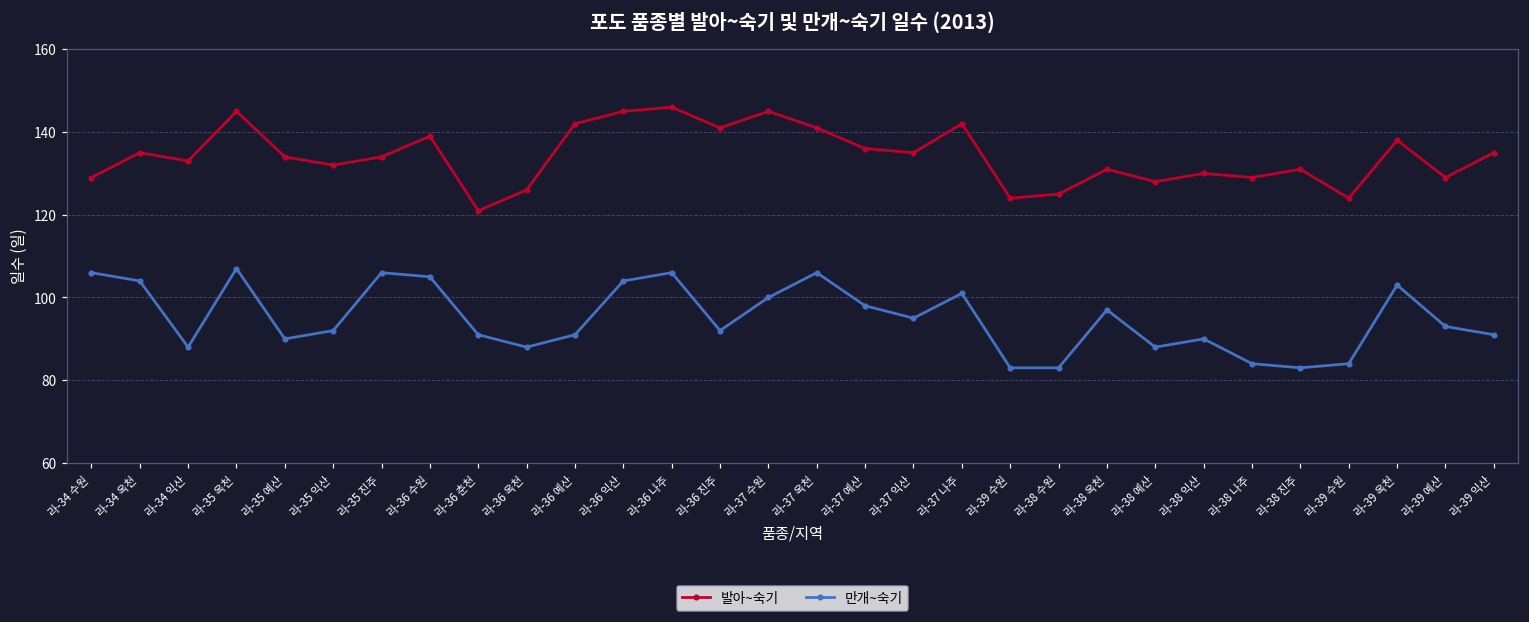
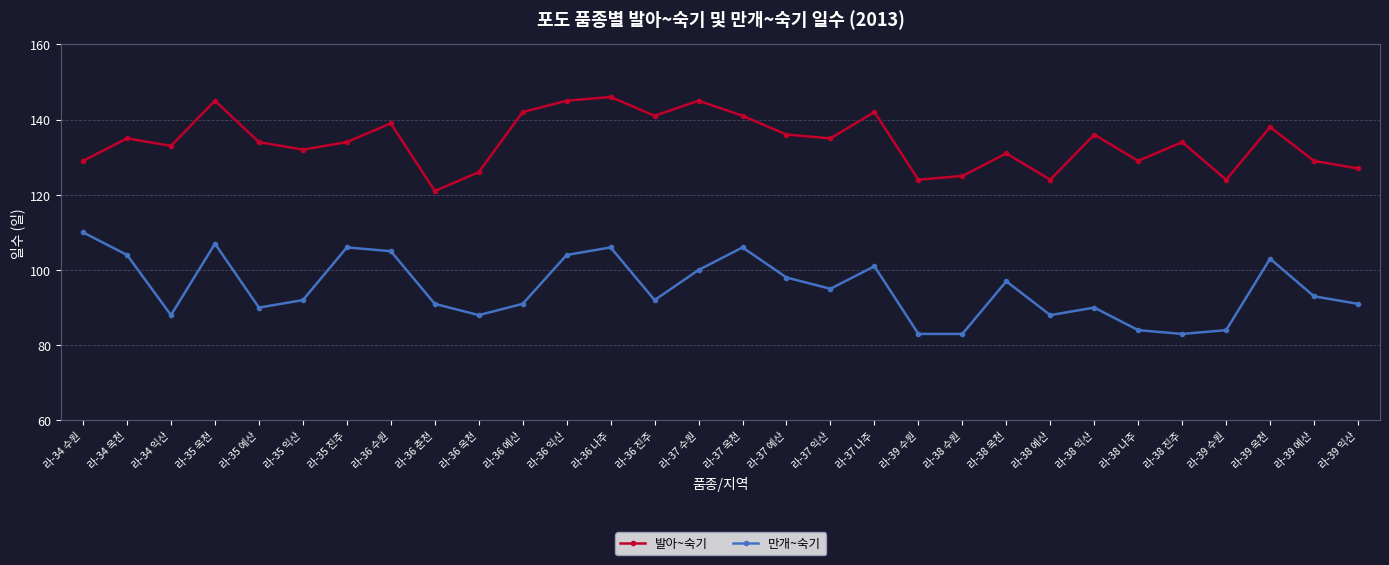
  {
    "발아~숙기": {
      "라-34 수원": 129,
      "라-34 옥천": 135,
      "라-34 익산": 133,
      "라-35 옥천": 145,
      "라-35 예산": 134,
      "라-35 익산": 132,
      "라-35 진주": 134,
      "라-36 수원": 139,
      "라-36 춘천": 121,
      "라-36 옥천": 126,
      "라-36 예산": 142,
      "라-36 익산": 145,
      "라-36 나주": 146,
      "라-36 진주": 141,
      "라-37 수원": 145,
      "라-37 옥천": 141,
      "라-37 예산": 136,
      "라-37 익산": 135,
      "라-37 나주": 142,
      "라-38 수원": 125,
      "라-38 옥천": 131,
-     "라-38 예산": 128,
-     "라-38 익산": 130,
+     "라-38 예산": 124,
+     "라-38 익산": 136,
      "라-38 나주": 129,
-     "라-38 진주": 131,
+     "라-38 진주": 134,
      "라-39 옥천": 138,
      "라-39 예산": 129,
-     "라-39 익산": 135
+     "라-39 익산": 127
    },
    "만개~숙기": {
-     "라-34 수원": 106,
+     "라-34 수원": 110,
      "라-34 옥천": 104,
      "라-34 익산": 88,
      "라-35 옥천": 107,
      "라-35 예산": 90,
      "라-35 익산": 92,
      "라-35 진주": 106,
      "라-36 수원": 105,
      "라-36 춘천": 91,
      "라-36 옥천": 88,
      "라-36 예산": 91,
      "라-36 익산": 104,
      "라-36 나주": 106,
      "라-36 진주": 92,
      "라-37 수원": 100,
      "라-37 옥천": 106,
      "라-37 예산": 98,
      "라-37 익산": 95,
      "라-37 나주": 101,
      "라-38 수원": 83,
      "라-38 옥천": 97,
      "라-38 예산": 88,
      "라-38 익산": 90,
      "라-38 나주": 84,
      "라-38 진주": 83,
      "라-39 옥천": 103,
      "라-39 예산": 93,
      "라-39 익산": 91
    }
  }
